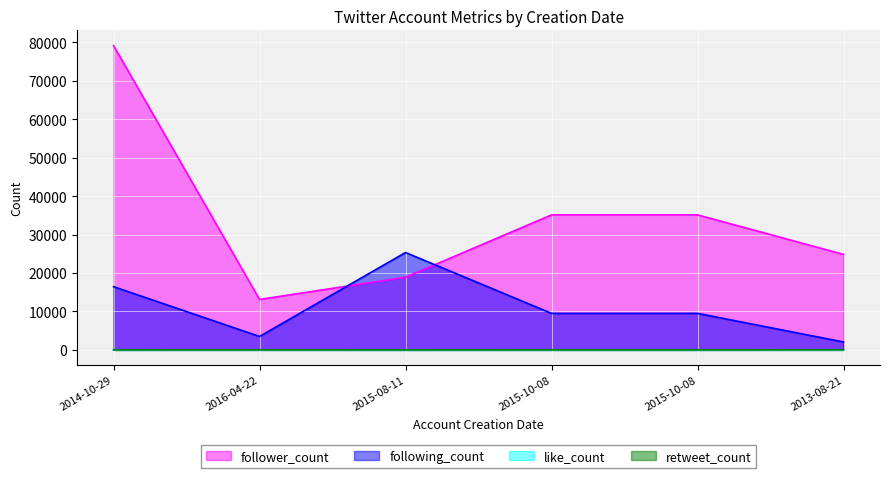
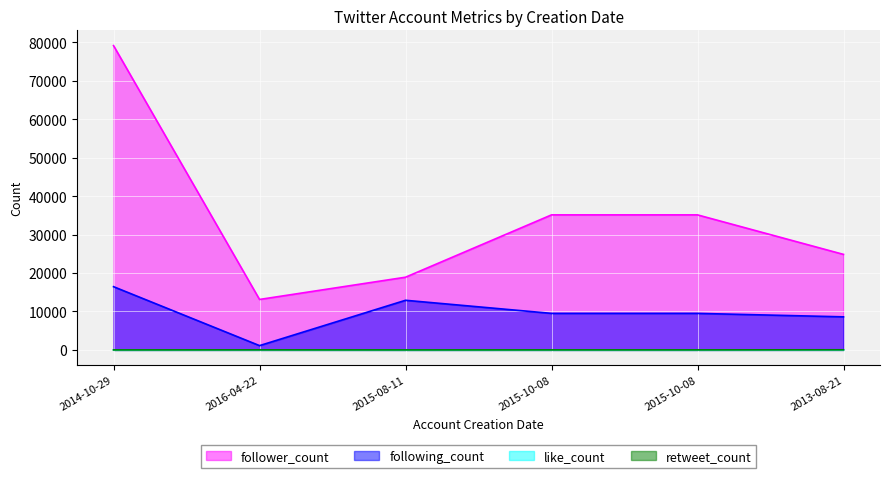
  {
    "follower_count": {
      "2014-10-29": 79000,
      "2016-04-22": 13000,
      "2015-08-11": 19000,
      "2013-08-21": 25000
    },
    "following_count": {
      "2014-10-29": 16000,
-     "2016-04-22": 3000,
-     "2015-08-11": 25000,
-     "2013-08-21": 2000
+     "2016-04-22": 1000,
+     "2015-08-11": 13000,
+     "2013-08-21": 9000
    },
    "retweet_count": {
      "2014-10-29": 0,
      "2016-04-22": 0,
      "2015-08-11": 0,
      "2013-08-21": 0
    }
  }
